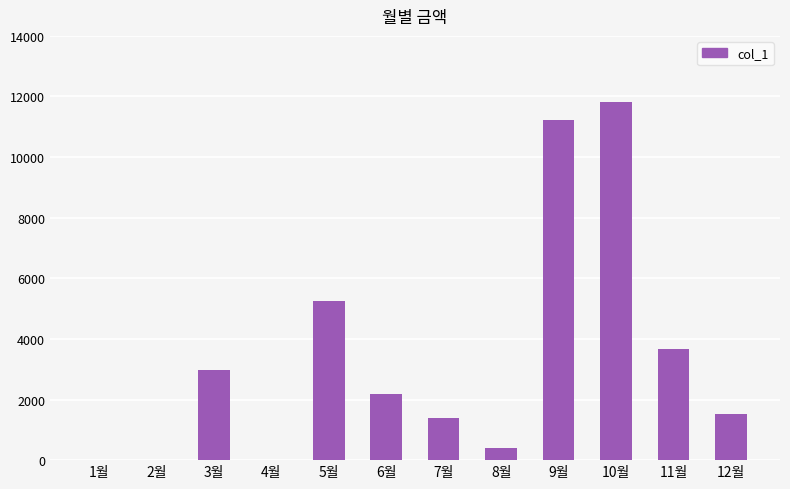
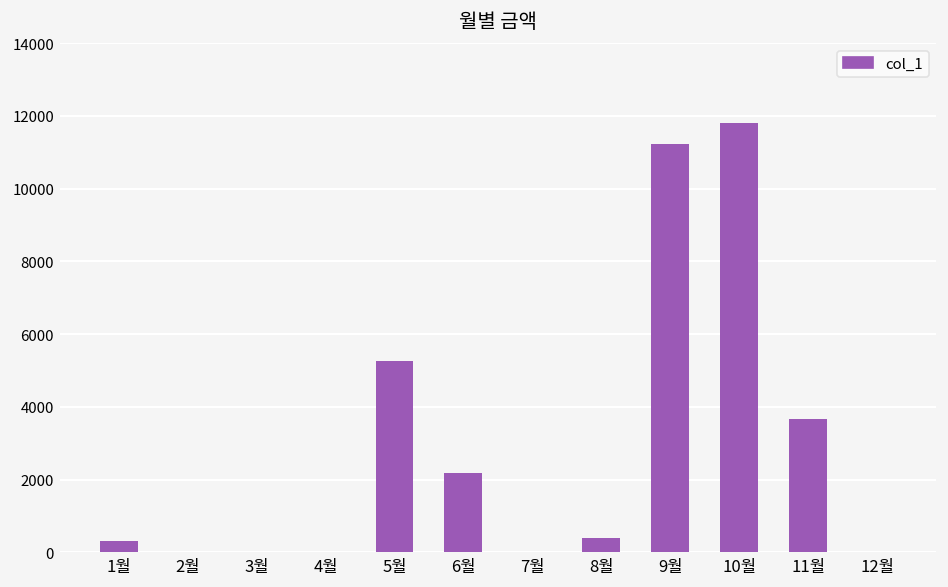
  {
-   "1월": 0,
+   "1월": 300,
    "2월": 0,
-   "3월": 3000,
+   "3월": 0,
    "4월": 0,
    "5월": 5300,
    "6월": 2200,
-   "7월": 1400,
+   "7월": 0,
    "8월": 400,
    "9월": 11200,
    "10월": 11800,
    "11월": 3700,
-   "12월": 1500
+   "12월": 0
  }
